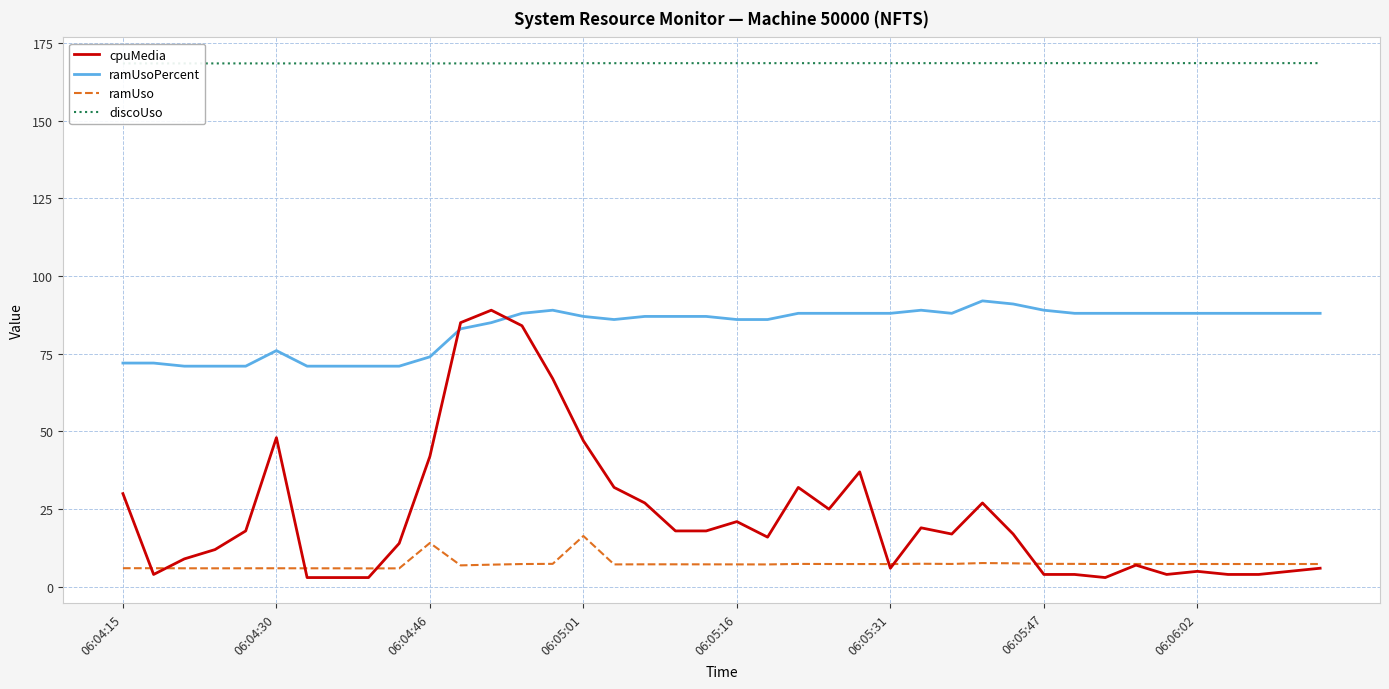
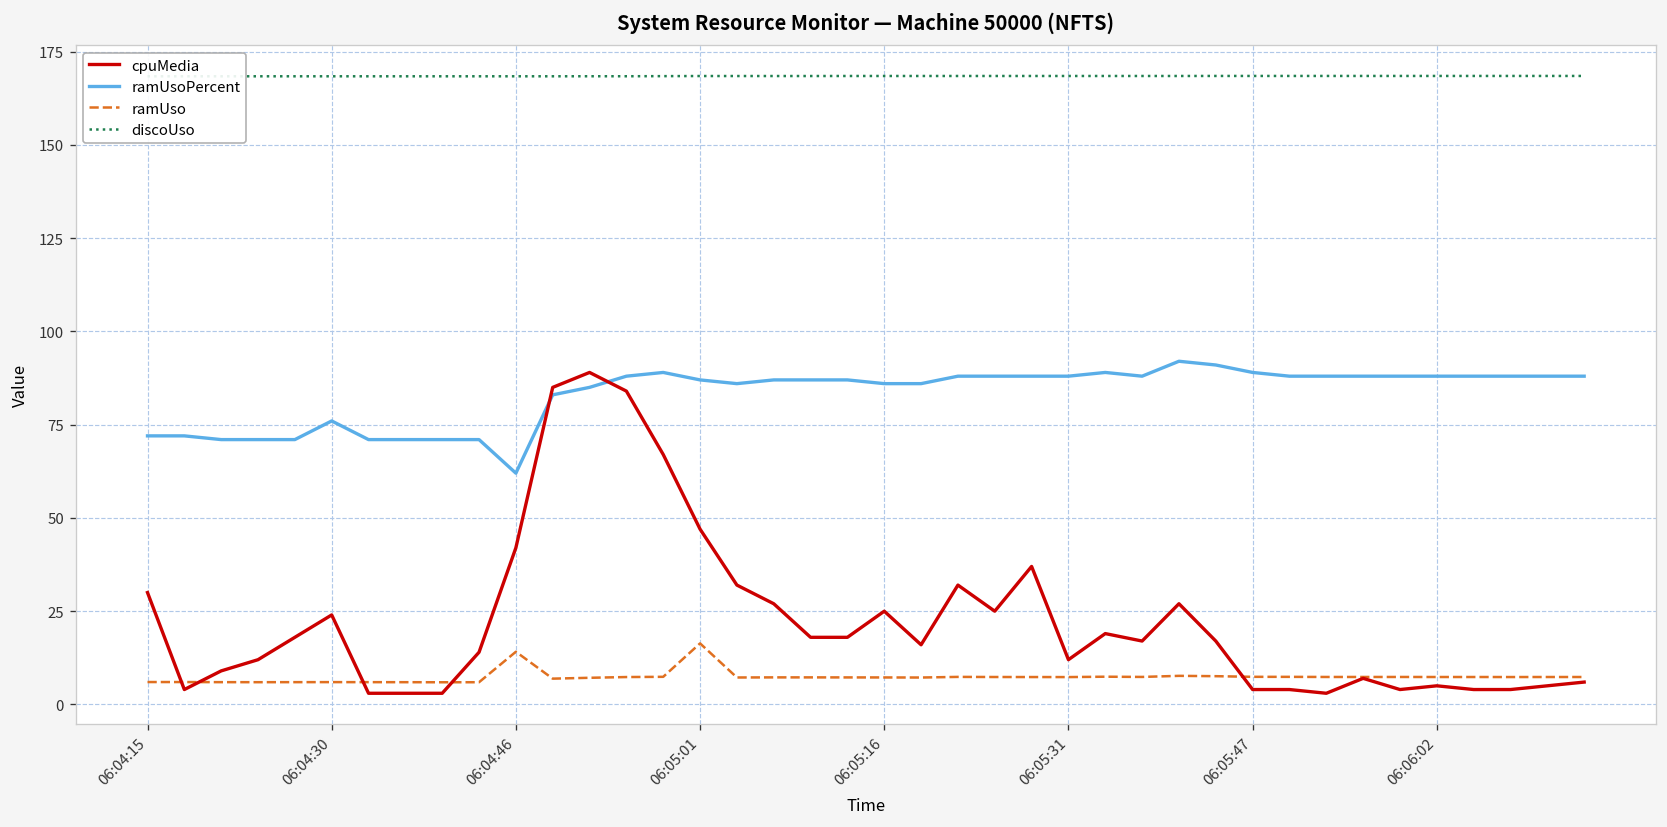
  {
    "cpuMedia": {
      "06:04:15": 30,
-     "06:04:30": 48,
+     "06:04:30": 24,
      "06:04:46": 42,
      "06:05:01": 47,
-     "06:05:16": 21,
-     "06:05:31": 6,
+     "06:05:16": 25,
+     "06:05:31": 12,
      "06:05:47": 4,
      "06:06:02": 5
    },
    "ramUsoPercent": {
      "06:04:15": 72,
      "06:04:30": 76,
-     "06:04:46": 74,
+     "06:04:46": 62,
      "06:05:01": 87,
      "06:05:16": 86,
      "06:05:31": 88,
      "06:05:47": 89,
      "06:06:02": 88
    },
    "ramUso": {
      "06:04:15": 6,
      "06:04:30": 6,
      "06:04:46": 14,
      "06:05:01": 16,
      "06:05:16": 7,
      "06:05:31": 7,
      "06:05:47": 7,
      "06:06:02": 7
    },
    "discoUso": {
      "06:04:30": 168,
      "06:04:46": 168,
      "06:05:01": 168,
      "06:05:16": 168,
      "06:05:31": 168,
      "06:05:47": 168,
      "06:06:02": 168
    }
  }
